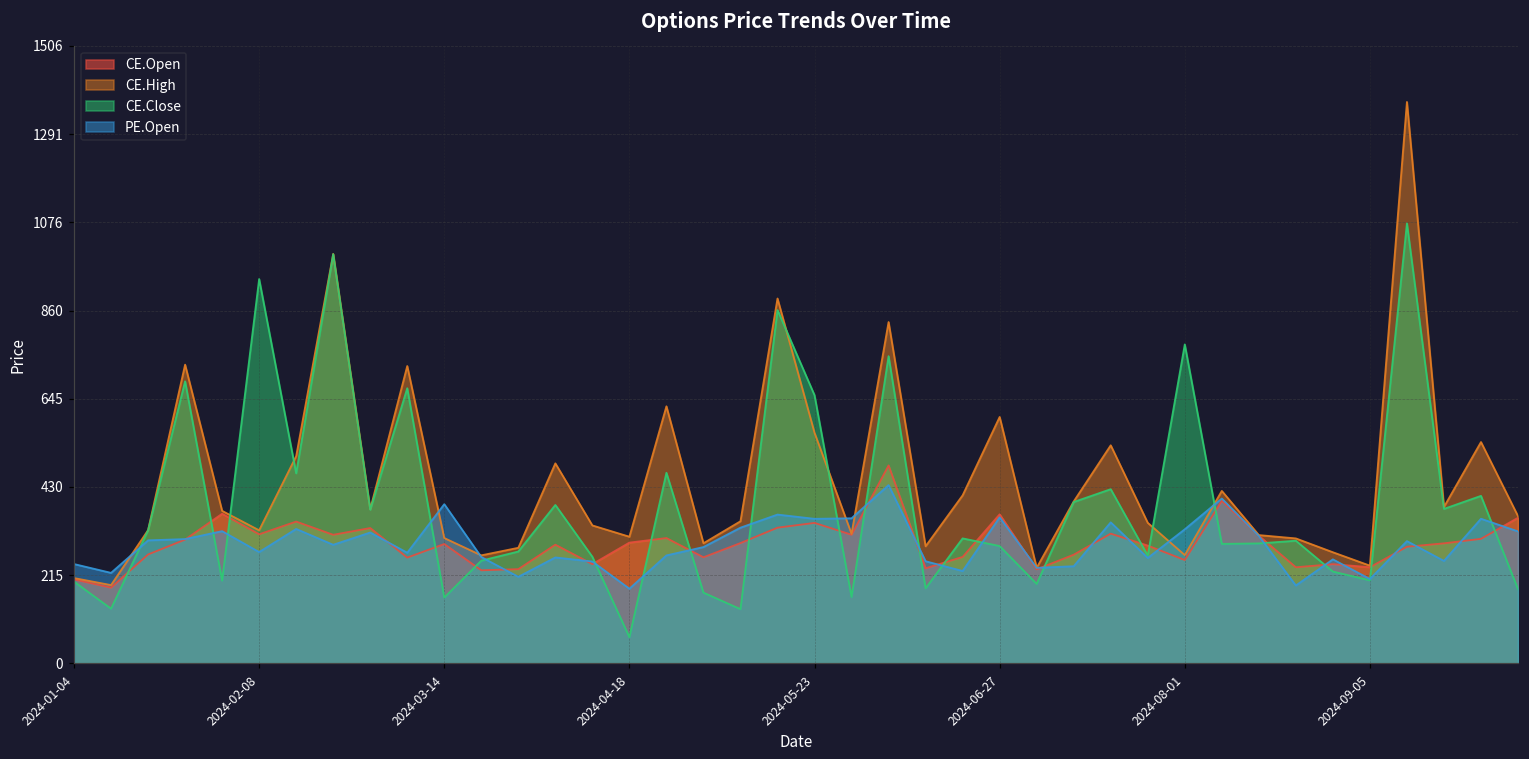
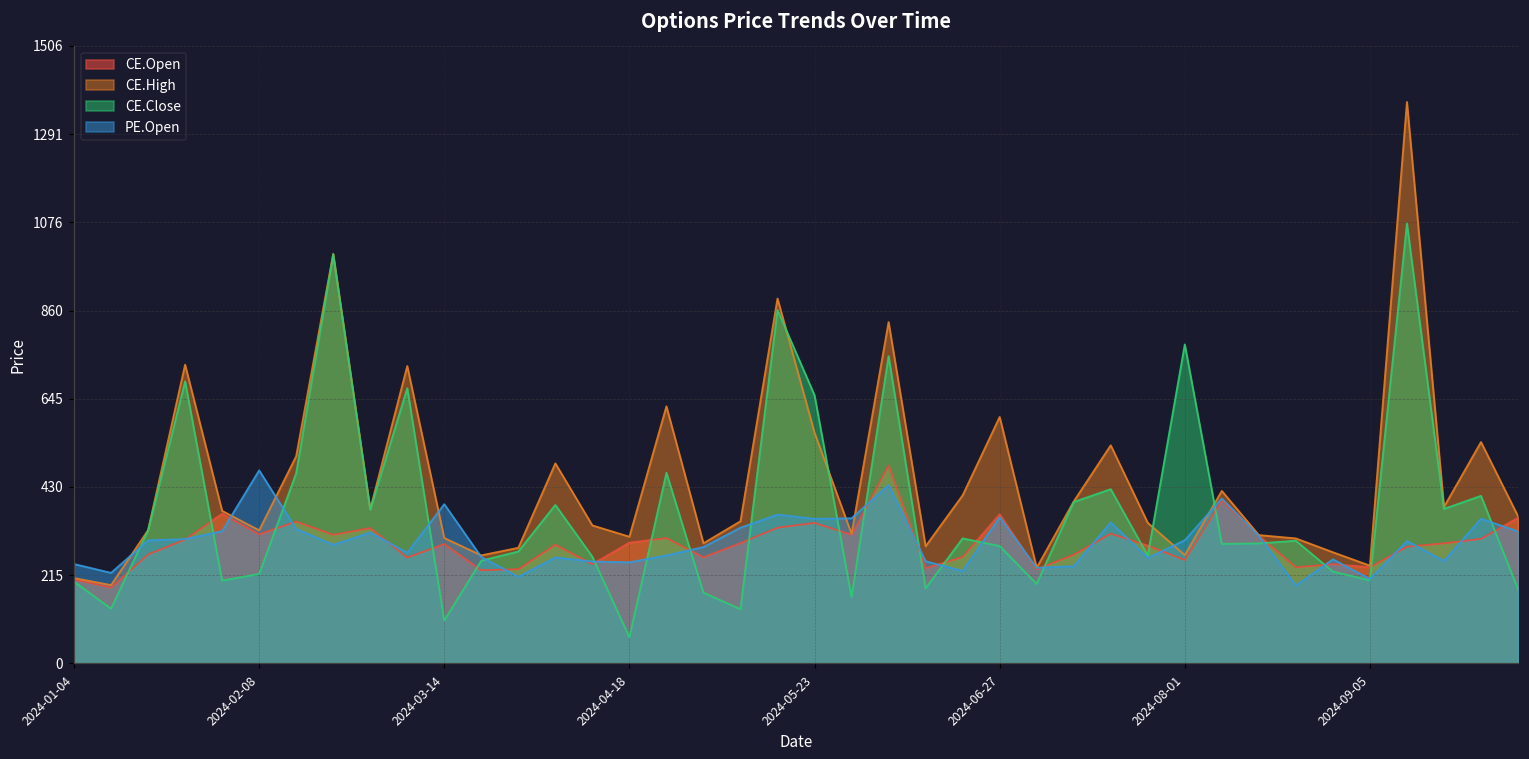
  {
    "CE.Close": {
-     "2024-02-08": 940,
-     "2024-03-14": 160,
+     "2024-02-08": 220,
+     "2024-03-14": 100,
      "2024-04-18": 60,
      "2024-05-23": 650,
      "2024-06-27": 290,
      "2024-08-01": 780
    },
    "PE.Open": {
      "2024-01-04": 240,
-     "2024-02-08": 270,
+     "2024-02-08": 470,
      "2024-03-14": 390,
-     "2024-04-18": 180,
+     "2024-04-18": 250,
      "2024-05-23": 350,
      "2024-06-27": 360,
-     "2024-08-01": 330
+     "2024-08-01": 300
    }
  }
